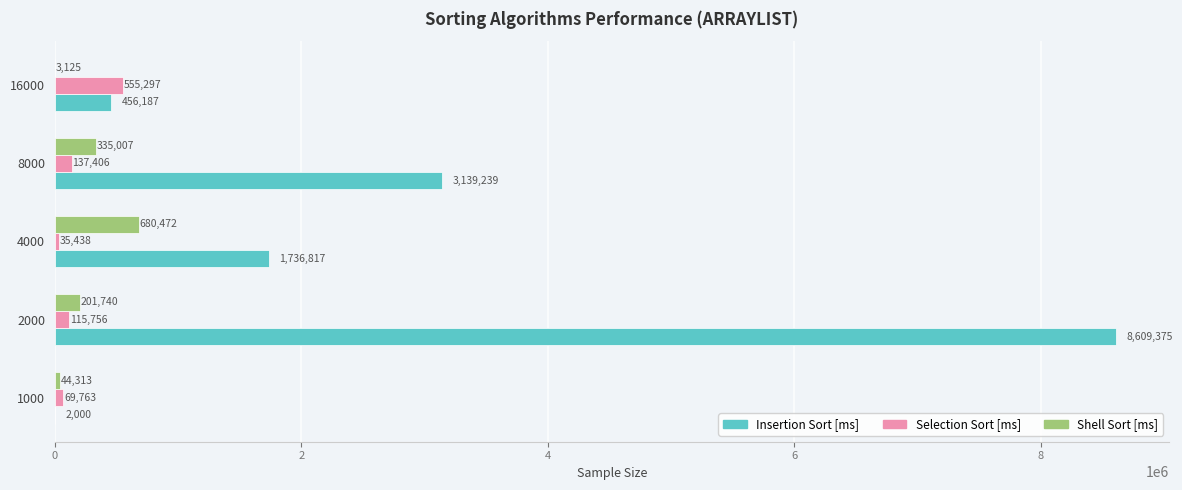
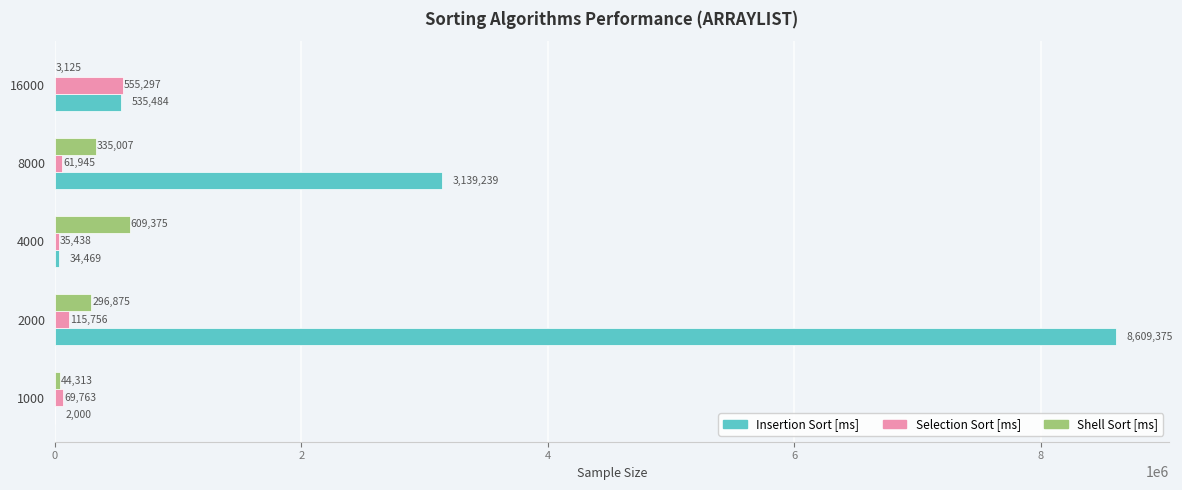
  {
    "Insertion Sort [ms]": {
-     "16000": "456,187",
+     "16000": "535,484",
      "8000": "3,139,239",
-     "4000": "1,736,817",
+     "4000": "34,469",
      "2000": "8,609,375",
      "1000": "2,000"
    },
    "Selection Sort [ms]": {
      "16000": "555,297",
-     "8000": "137,406",
+     "8000": "61,945",
      "4000": "35,438",
      "2000": "115,756",
      "1000": "69,763"
    },
    "Shell Sort [ms]": {
      "16000": "3,125",
      "8000": "335,007",
-     "4000": "680,472",
-     "2000": "201,740",
+     "4000": "609,375",
+     "2000": "296,875",
      "1000": "44,313"
    }
  }
